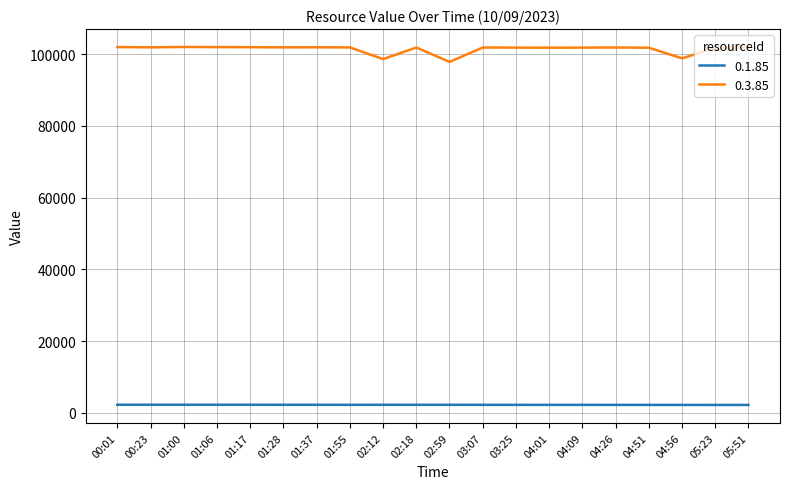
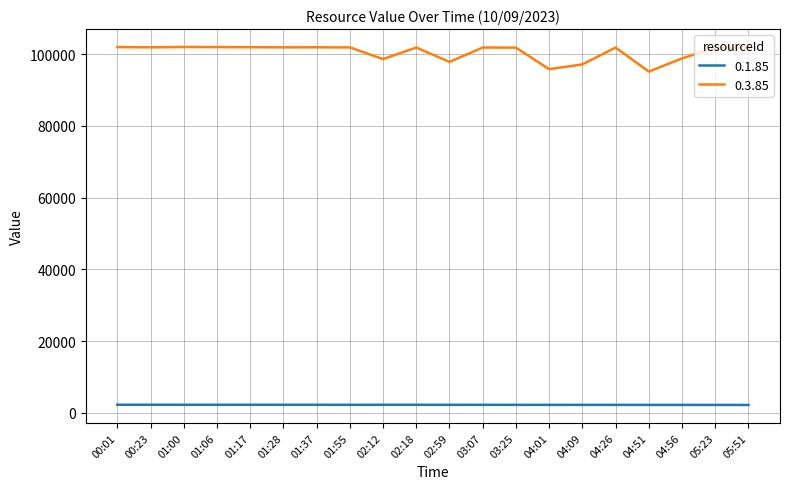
  {
    "0.1.85": {
      "00:01": 2000,
      "00:23": 2000,
      "01:00": 2000,
      "01:06": 2000,
      "01:17": 2000,
      "01:28": 2000,
      "01:37": 2000,
      "01:55": 2000,
      "02:12": 2000,
      "02:18": 2000,
      "02:59": 2000,
      "03:07": 2000,
      "03:25": 2000,
      "04:01": 2000,
      "04:09": 2000,
      "04:26": 2000,
      "04:51": 2000,
      "04:56": 2000,
      "05:23": 2000,
      "05:51": 2000
    },
    "0.3.85": {
      "00:01": 102000,
      "00:23": 102000,
      "01:00": 102000,
      "01:06": 102000,
      "01:17": 102000,
      "01:28": 102000,
      "01:37": 102000,
      "01:55": 102000,
      "02:12": 99000,
      "02:18": 102000,
      "02:59": 98000,
      "03:07": 102000,
      "03:25": 102000,
-     "04:01": 102000,
-     "04:09": 102000,
+     "04:01": 96000,
+     "04:09": 97000,
      "04:26": 102000,
-     "04:51": 102000,
+     "04:51": 95000,
      "04:56": 99000
    }
  }
